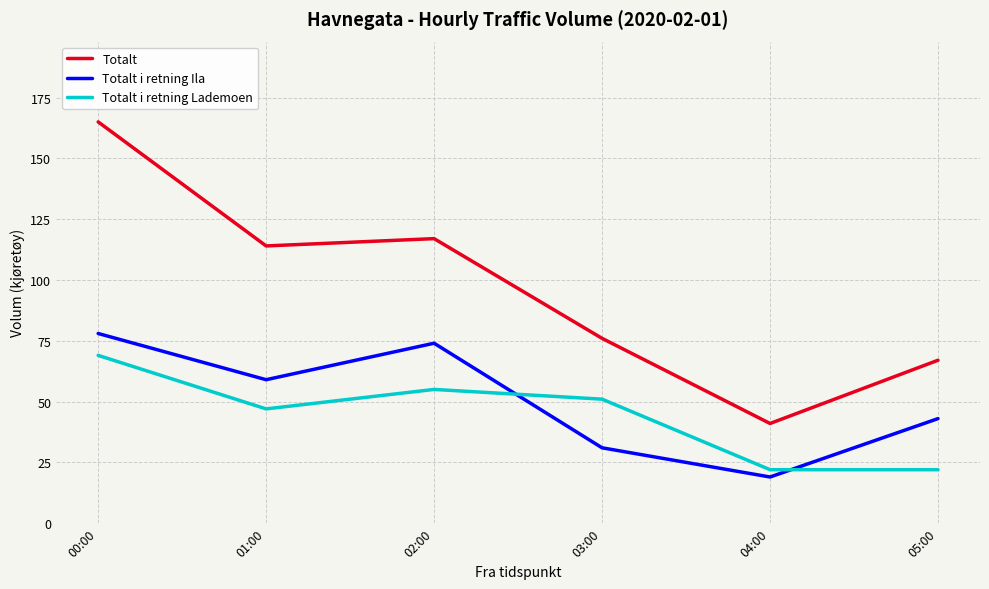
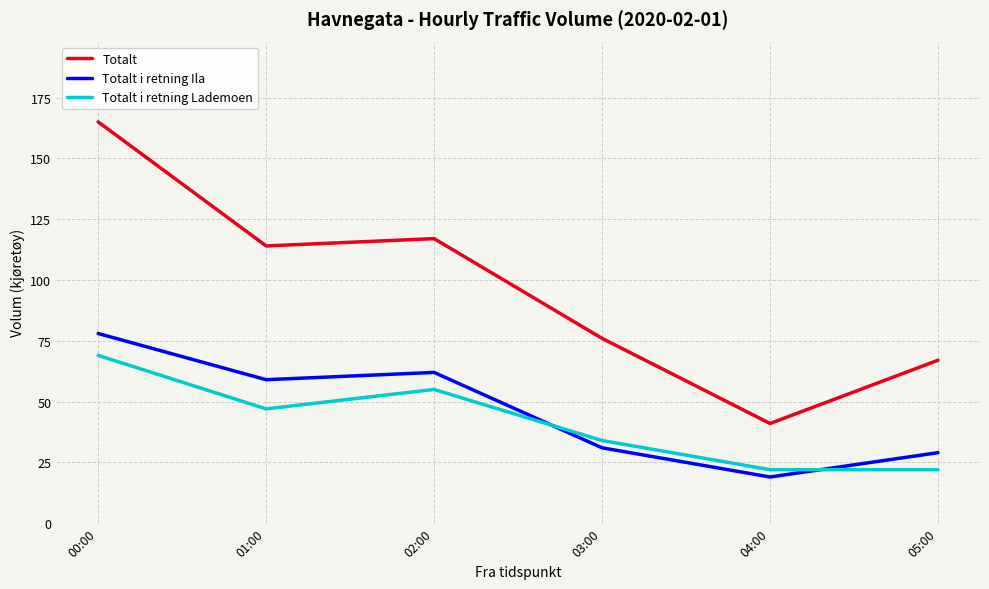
  {
    "Totalt": {
      "00:00": 165,
      "01:00": 114,
      "02:00": 117,
      "03:00": 76,
      "04:00": 41,
      "05:00": 67
    },
    "Totalt i retning Ila": {
      "00:00": 78,
      "01:00": 59,
-     "02:00": 74,
+     "02:00": 62,
      "03:00": 31,
      "04:00": 19,
-     "05:00": 43
+     "05:00": 29
    },
    "Totalt i retning Lademoen": {
      "00:00": 69,
      "01:00": 47,
      "02:00": 55,
-     "03:00": 51,
+     "03:00": 34,
      "04:00": 22,
      "05:00": 22
    }
  }
